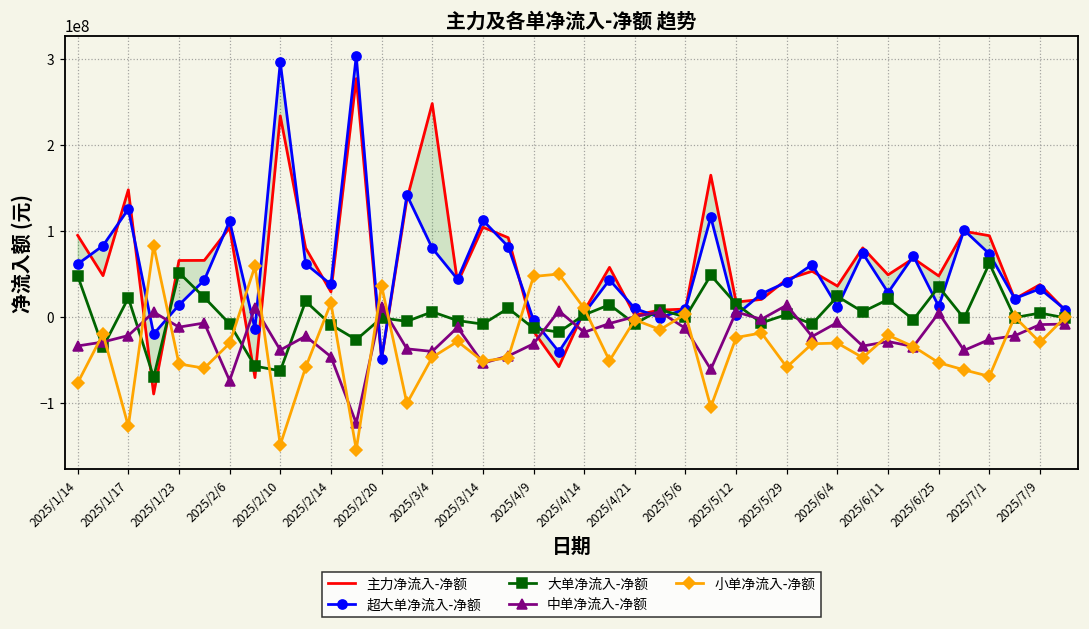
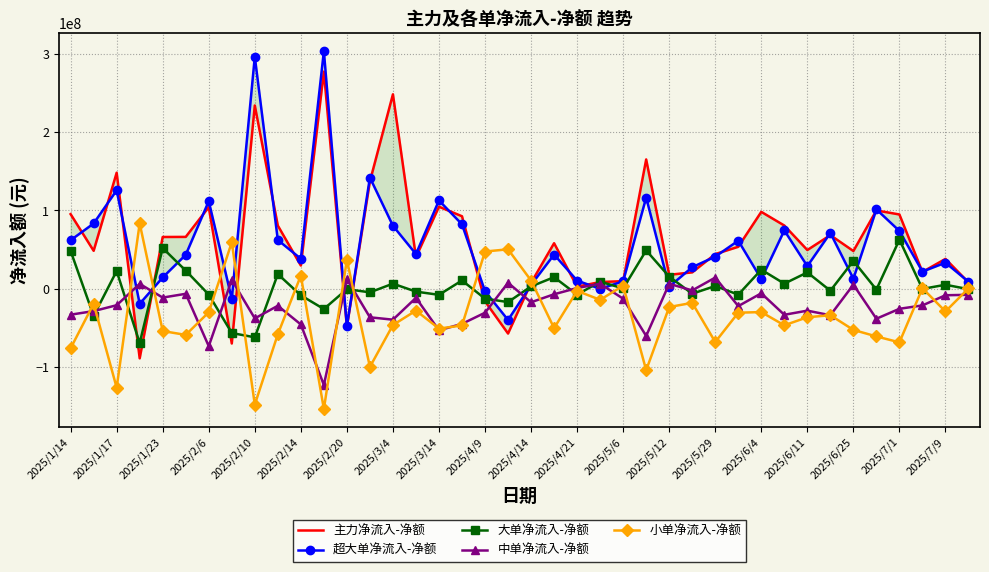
  {
    "主力净流入-净额": {
      "2025/2/6": 100000000,
      "2025/2/10": 230000000,
      "2025/2/14": 30000000,
      "2025/3/14": 100000000,
      "2025/4/9": -20000000,
-     "2025/6/4": 40000000
+     "2025/6/4": 100000000
    },
    "超大单净流入-净额": {
      "2025/1/14": 60000000,
      "2025/1/17": 130000000,
      "2025/1/23": 10000000,
      "2025/3/4": 80000000,
      "2025/5/12": 0,
      "2025/6/4": 10000000,
      "2025/6/11": 30000000,
      "2025/6/25": 10000000,
      "2025/7/1": 70000000,
      "2025/7/9": 30000000
    },
    "中单净流入-净额": {
      "2025/1/14": -30000000,
      "2025/1/17": -20000000,
      "2025/1/23": -10000000,
      "2025/2/6": -70000000,
      "2025/2/10": -40000000,
      "2025/2/14": -50000000,
      "2025/2/20": 10000000,
      "2025/3/4": -40000000,
      "2025/4/9": -30000000,
      "2025/4/14": -20000000,
      "2025/5/6": -10000000,
      "2025/5/12": 10000000,
      "2025/5/29": 10000000,
      "2025/6/4": -10000000,
      "2025/6/11": -30000000,
      "2025/6/25": 0,
      "2025/7/1": -30000000,
      "2025/7/9": -10000000
    },
    "小单净流入-净额": {
      "2025/1/14": -80000000,
      "2025/1/17": -130000000,
      "2025/1/23": -50000000,
      "2025/2/6": -30000000,
      "2025/2/10": -150000000,
      "2025/2/14": 20000000,
      "2025/2/20": 40000000,
      "2025/3/4": -50000000,
      "2025/4/9": 50000000,
      "2025/4/21": 0,
      "2025/5/6": 0,
      "2025/5/12": -20000000,
-     "2025/5/29": -60000000,
+     "2025/5/29": -70000000,
      "2025/6/4": -30000000,
-     "2025/6/11": -20000000,
+     "2025/6/11": -40000000,
      "2025/6/25": -50000000,
      "2025/7/1": -70000000,
      "2025/7/9": -30000000
    }
  }
